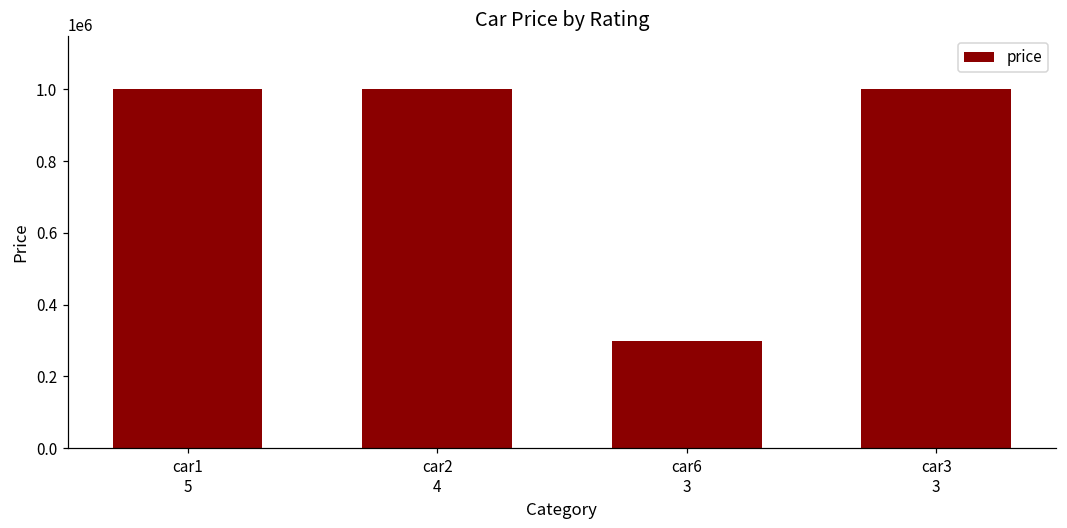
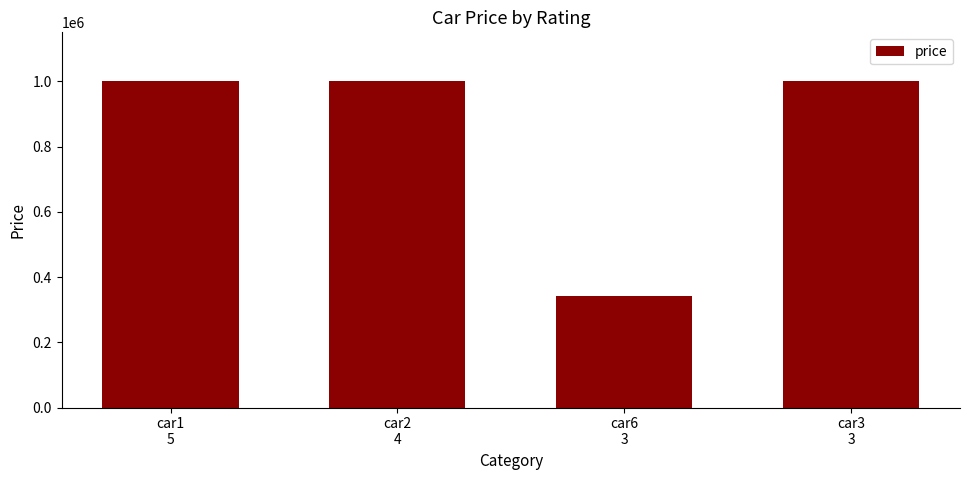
  {
    "car1 5": 1000000,
    "car2 4": 1000000,
-   "car6 3": 300000,
+   "car6 3": 340000,
    "car3 3": 1000000
  }
